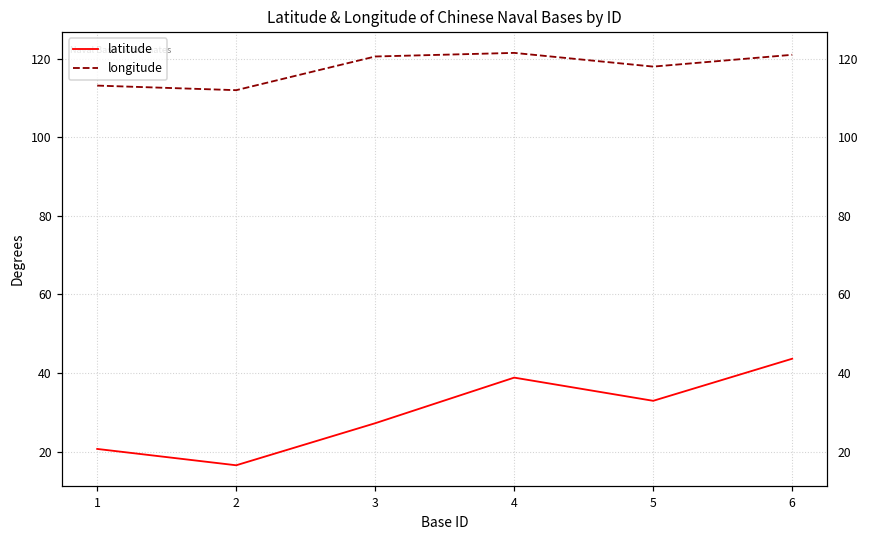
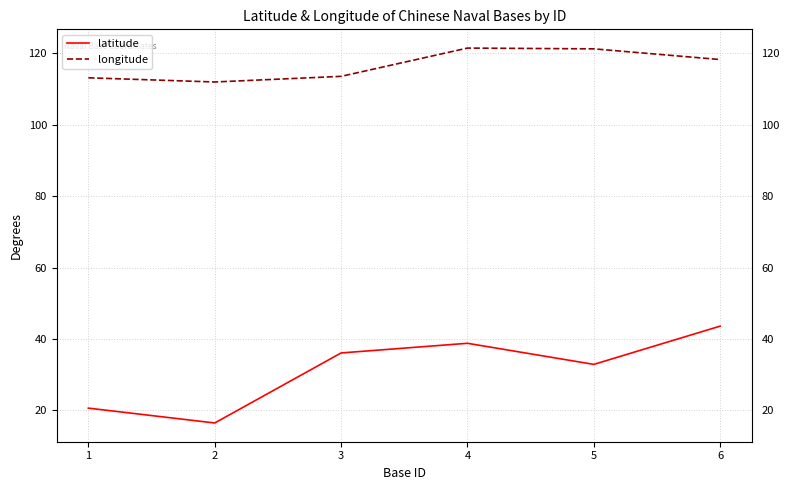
  {
    "latitude": {
      "1": 21,
      "2": 17,
-     "3": 27,
+     "3": 36,
      "4": 39,
      "5": 33,
      "6": 44
    },
    "longitude": {
      "1": 113,
      "2": 112,
-     "3": 121,
+     "3": 114,
      "4": 121,
-     "5": 118,
-     "6": 121
+     "5": 121,
+     "6": 118
    }
  }
